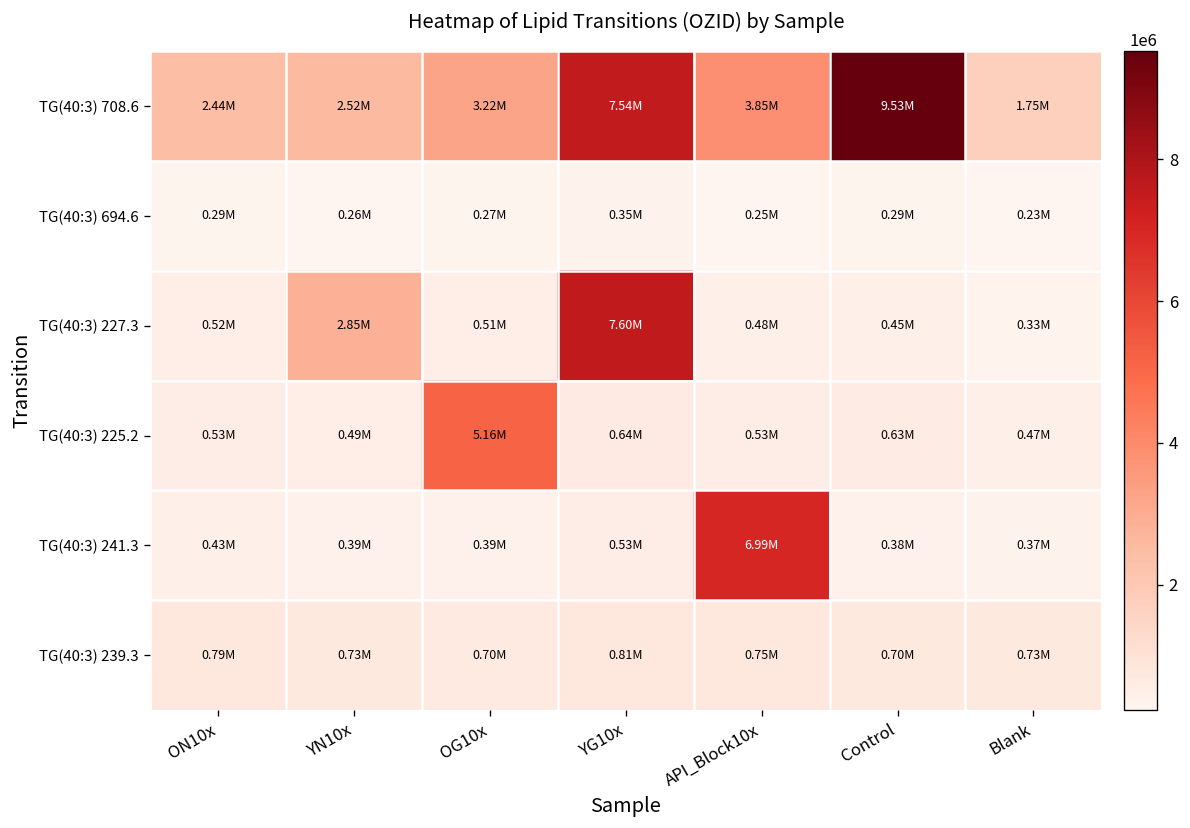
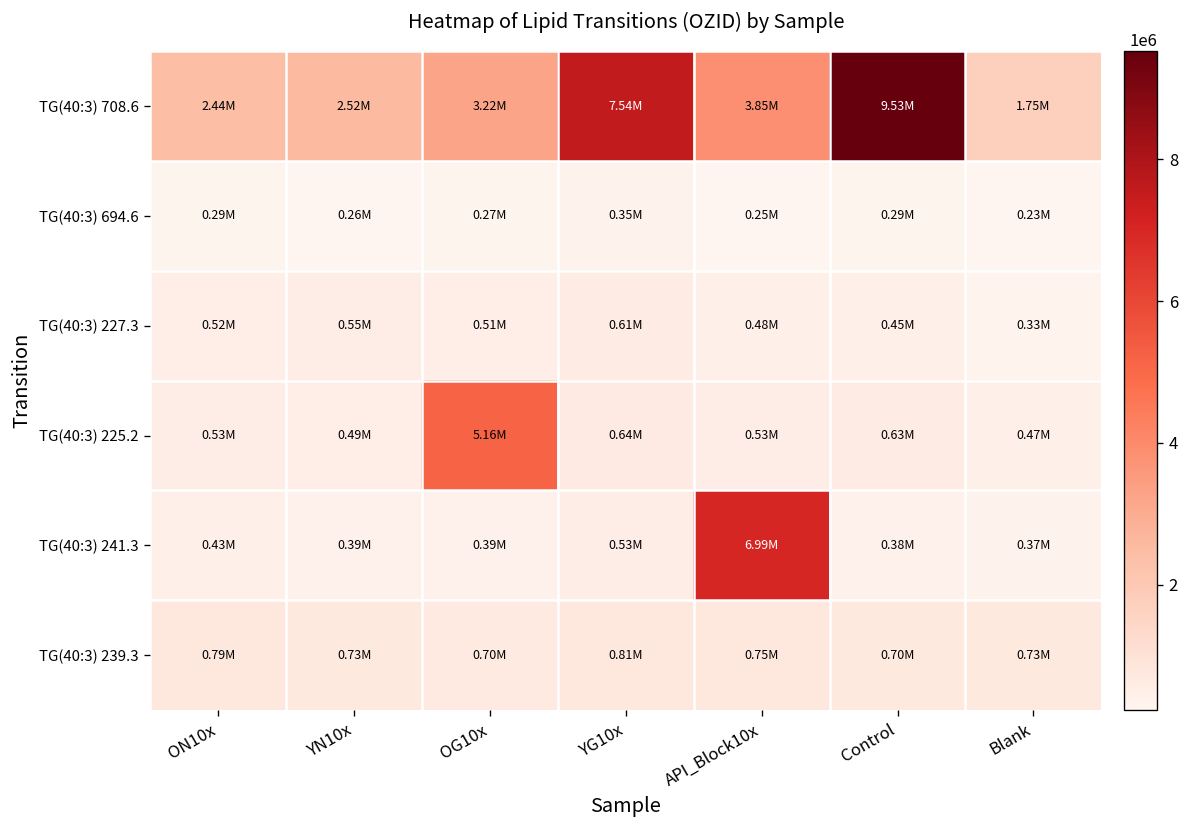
  {
    "TG(40:3) 708.6": {
      "ON10x": "2.44M",
      "YN10x": "2.52M",
      "OG10x": "3.22M",
      "YG10x": "7.54M",
      "API_Block10x": "3.85M",
      "Control": "9.53M",
      "Blank": "1.75M"
    },
    "TG(40:3) 694.6": {
      "ON10x": "0.29M",
      "YN10x": "0.26M",
      "OG10x": "0.27M",
      "YG10x": "0.35M",
      "API_Block10x": "0.25M",
      "Control": "0.29M",
      "Blank": "0.23M"
    },
    "TG(40:3) 227.3": {
      "ON10x": "0.52M",
-     "YN10x": "2.85M",
+     "YN10x": "0.55M",
      "OG10x": "0.51M",
-     "YG10x": "7.60M",
+     "YG10x": "0.61M",
      "API_Block10x": "0.48M",
      "Control": "0.45M",
      "Blank": "0.33M"
    },
    "TG(40:3) 225.2": {
      "ON10x": "0.53M",
      "YN10x": "0.49M",
      "OG10x": "5.16M",
      "YG10x": "0.64M",
      "API_Block10x": "0.53M",
      "Control": "0.63M",
      "Blank": "0.47M"
    },
    "TG(40:3) 241.3": {
      "ON10x": "0.43M",
      "YN10x": "0.39M",
      "OG10x": "0.39M",
      "YG10x": "0.53M",
      "API_Block10x": "6.99M",
      "Control": "0.38M",
      "Blank": "0.37M"
    },
    "TG(40:3) 239.3": {
      "ON10x": "0.79M",
      "YN10x": "0.73M",
      "OG10x": "0.70M",
      "YG10x": "0.81M",
      "API_Block10x": "0.75M",
      "Control": "0.70M",
      "Blank": "0.73M"
    }
  }
